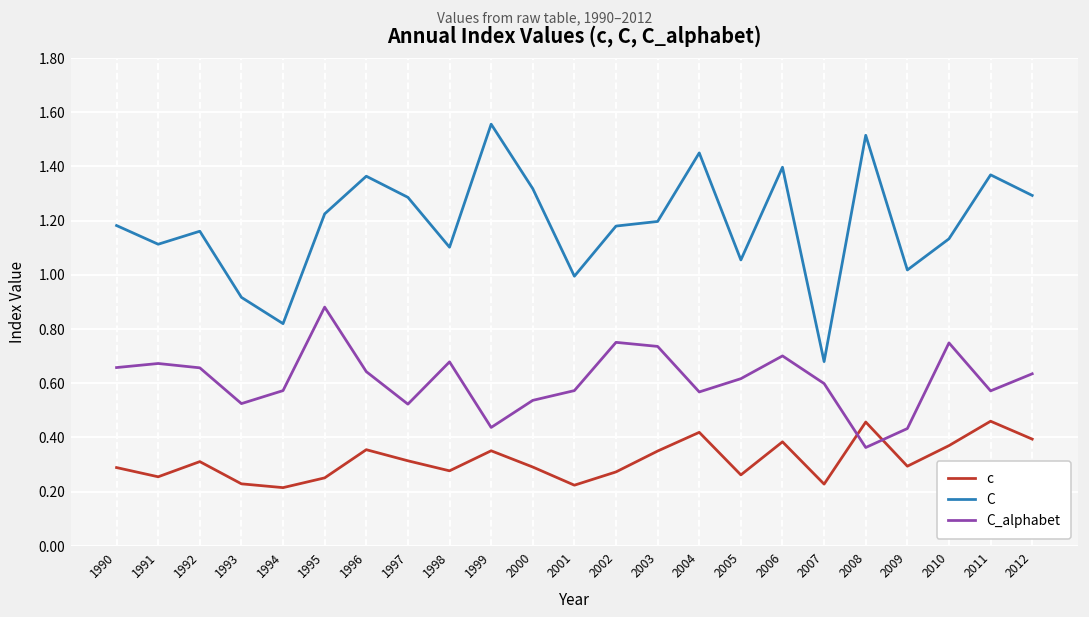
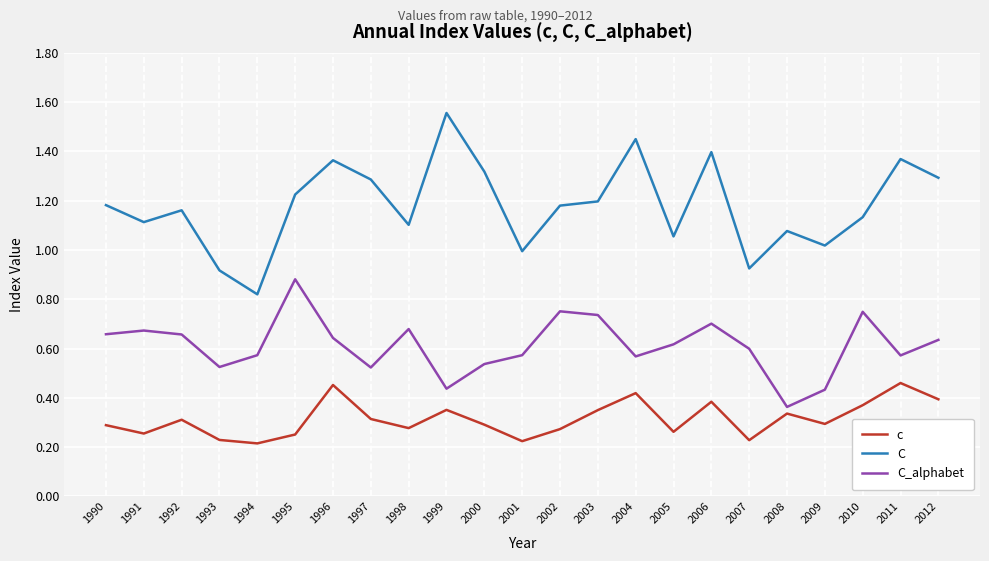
  {
    "c": {
      "1990": 0.29,
      "1991": 0.26,
      "1992": 0.31,
      "1993": 0.23,
      "1994": 0.22,
      "1995": 0.25,
-     "1996": 0.36,
+     "1996": 0.45,
      "1997": 0.31,
      "1998": 0.28,
      "1999": 0.35,
      "2000": 0.29,
      "2001": 0.22,
      "2002": 0.27,
      "2003": 0.35,
      "2004": 0.42,
      "2005": 0.26,
      "2006": 0.38,
      "2007": 0.23,
-     "2008": 0.46,
+     "2008": 0.34,
      "2009": 0.29,
      "2010": 0.37,
      "2011": 0.46,
      "2012": 0.39
    },
    "C": {
      "1990": 1.18,
      "1991": 1.11,
      "1992": 1.16,
      "1993": 0.92,
      "1994": 0.82,
      "1995": 1.23,
      "1996": 1.36,
      "1997": 1.29,
      "1998": 1.10,
      "1999": 1.56,
      "2000": 1.32,
      "2001": 1.00,
      "2002": 1.18,
      "2003": 1.20,
      "2004": 1.45,
      "2005": 1.06,
      "2006": 1.40,
-     "2007": 0.68,
-     "2008": 1.52,
+     "2007": 0.93,
+     "2008": 1.08,
      "2009": 1.02,
      "2010": 1.13,
      "2011": 1.37,
      "2012": 1.29
    },
    "C_alphabet": {
      "1990": 0.66,
      "1991": 0.67,
      "1992": 0.66,
      "1993": 0.53,
      "1994": 0.57,
      "1995": 0.88,
      "1996": 0.64,
      "1997": 0.52,
      "1998": 0.68,
      "1999": 0.44,
      "2000": 0.54,
      "2001": 0.57,
      "2002": 0.75,
      "2003": 0.74,
      "2004": 0.57,
      "2005": 0.62,
      "2006": 0.70,
      "2007": 0.60,
      "2008": 0.36,
      "2009": 0.43,
      "2010": 0.75,
      "2011": 0.57,
      "2012": 0.64
    }
  }
